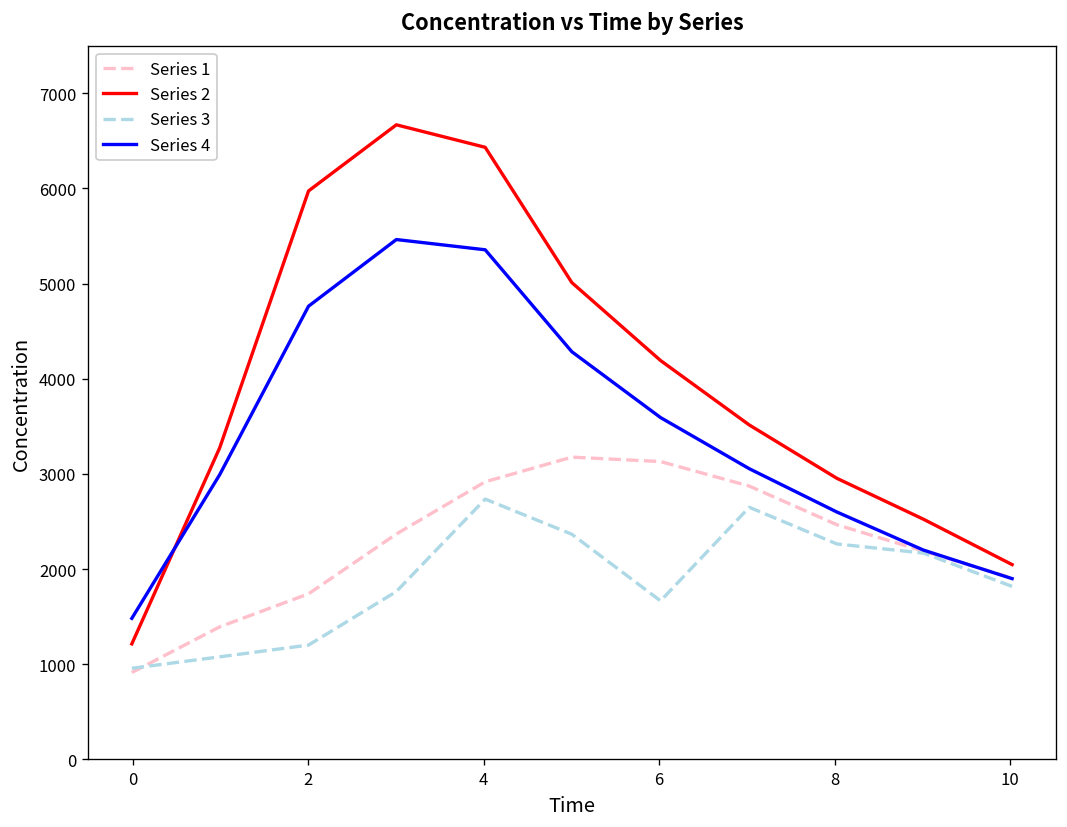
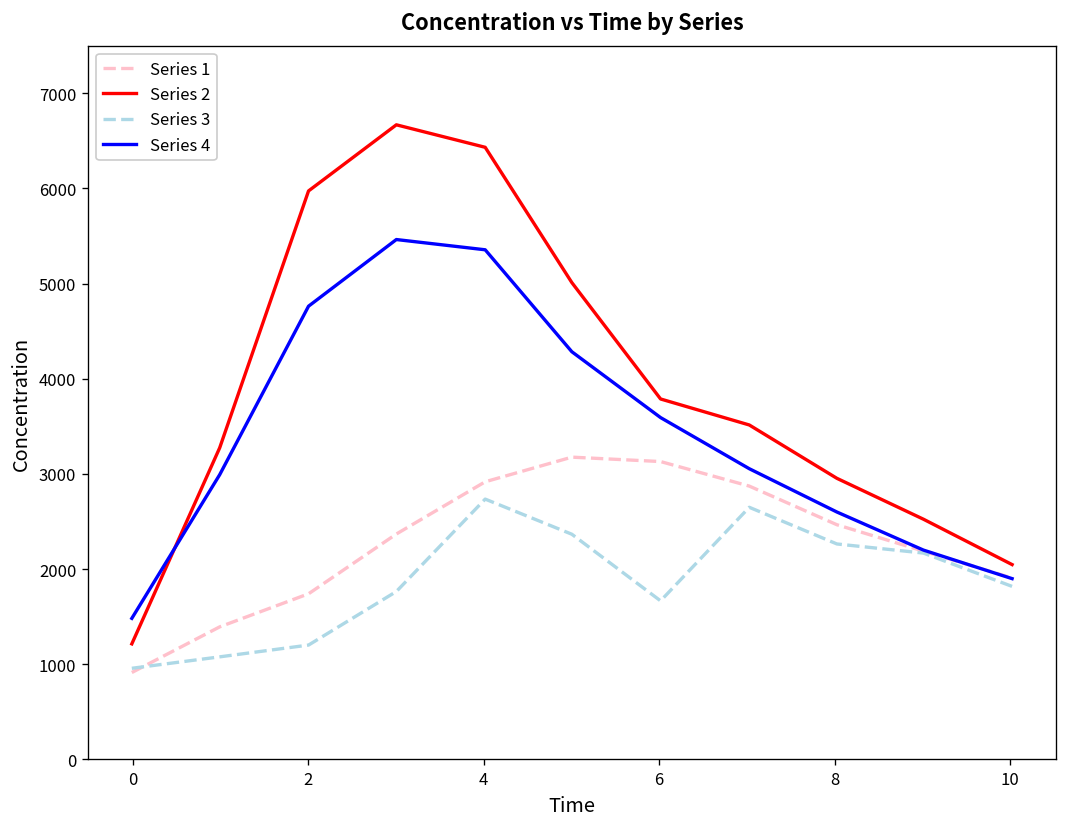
  {
    "Series 1": {
      "0": 900,
      "2": 1700,
      "4": 2900,
      "6": 3100
    },
    "Series 2": {
      "0": 1200,
      "2": 6000,
      "4": 6400,
-     "6": 4200
+     "6": 3800
    },
    "Series 3": {
      "0": 1000,
      "2": 1200,
      "4": 2700,
      "6": 1700
    },
    "Series 4": {
      "0": 1500,
      "2": 4800,
      "4": 5400,
      "6": 3600
    }
  }
